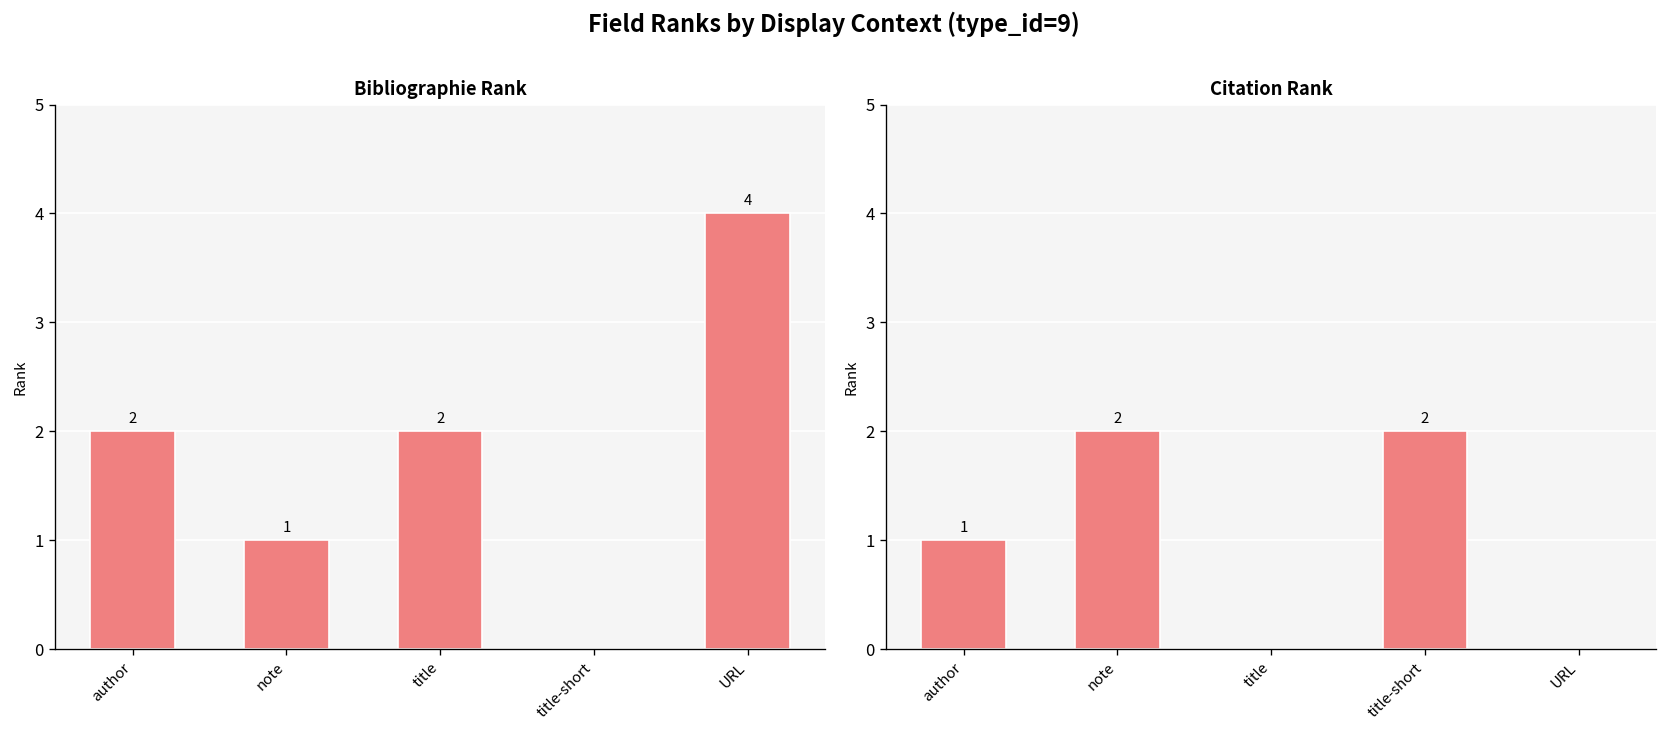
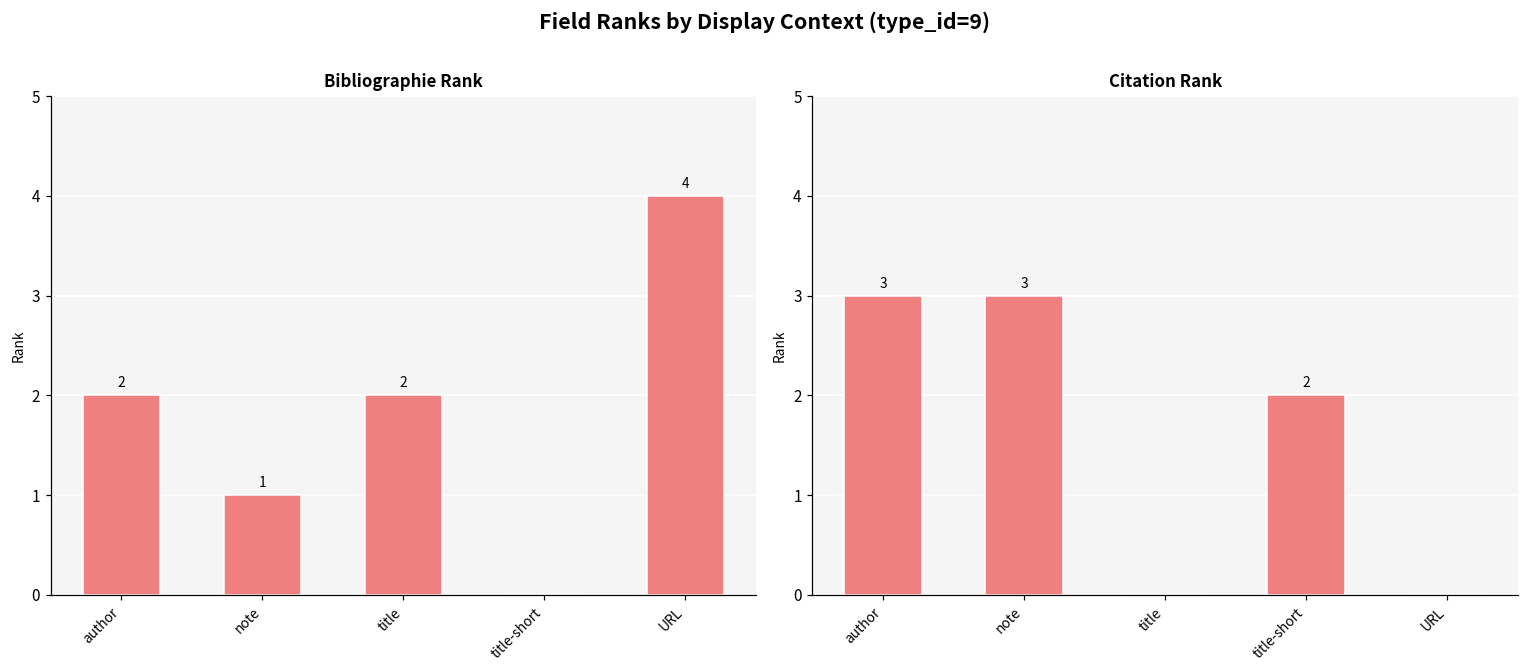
  {
    "Bibliographie Rank": {
      "author": 2,
      "note": 1,
      "title": 2,
      "URL": 4
    },
    "Citation Rank": {
-     "author": 1,
-     "note": 2,
+     "author": 3,
+     "note": 3,
      "title-short": 2
    }
  }
